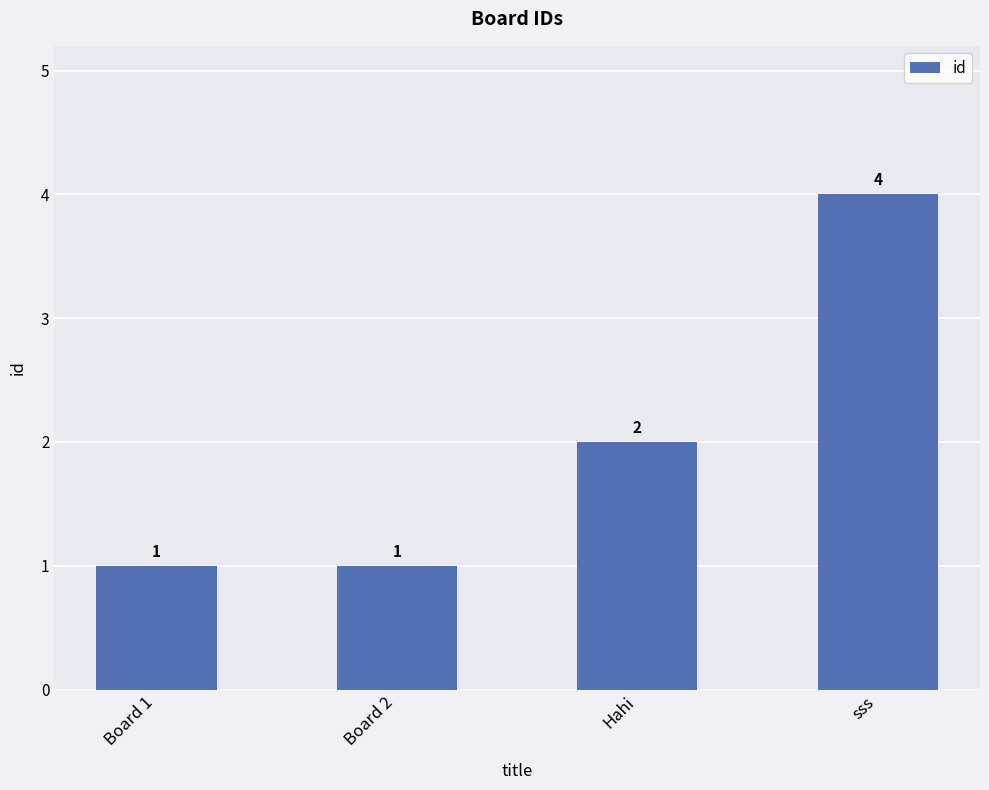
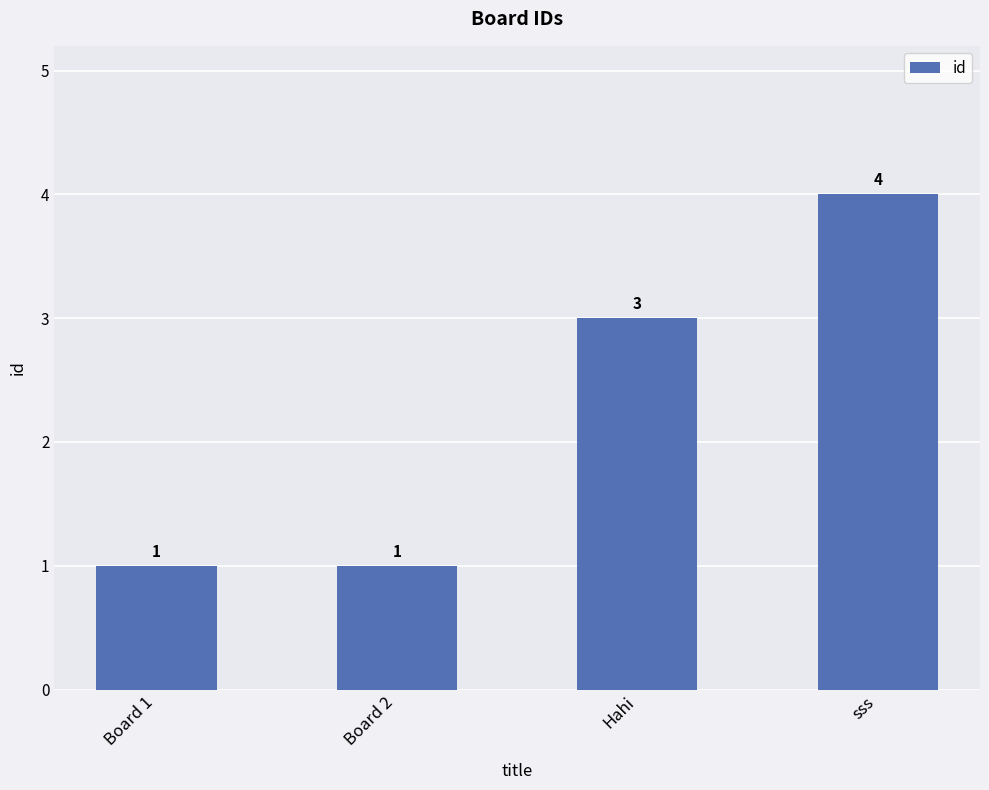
  {
    "Board 1": 1,
    "Board 2": 1,
-   "Hahi": 2,
+   "Hahi": 3,
    "sss": 4
  }
